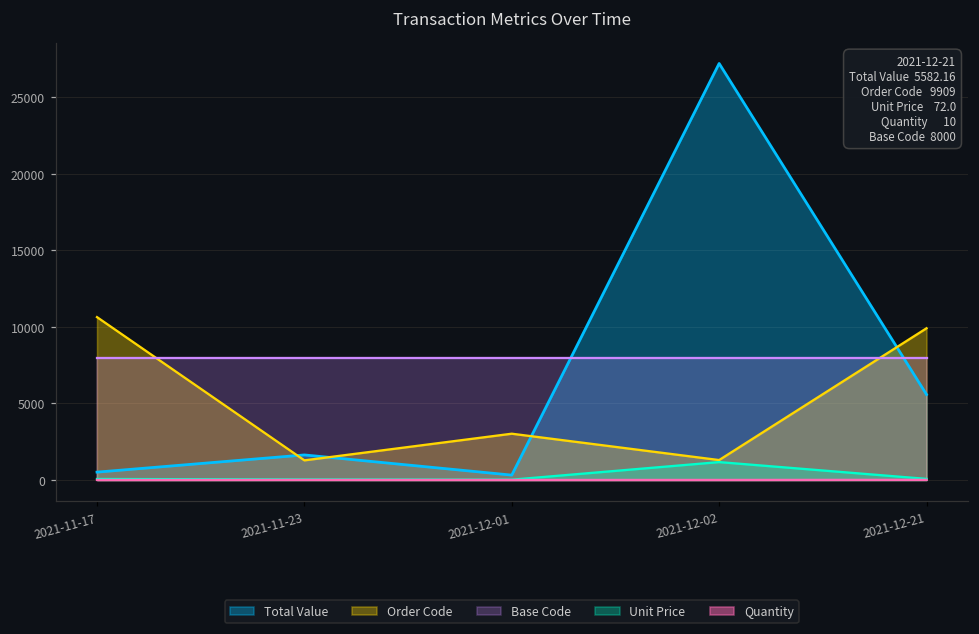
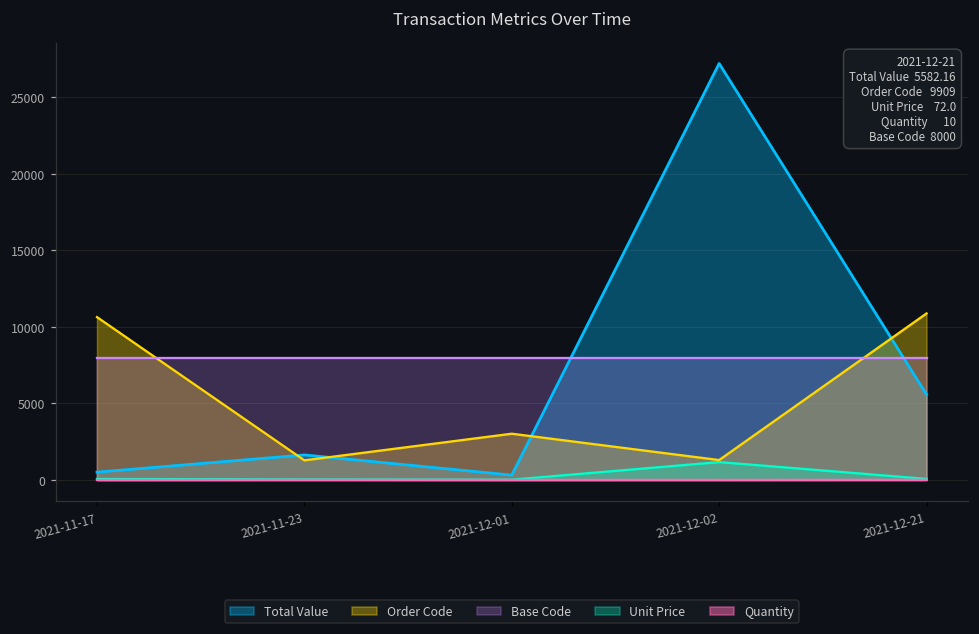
  {
    "Order Code": {
      "2021-11-17": 10600,
      "2021-11-23": 1300,
      "2021-12-01": 3000,
-     "2021-12-21": 9900
+     "2021-12-21": 10900
    },
    "Base Code": {
      "2021-11-17": 8000,
      "2021-11-23": 8000,
      "2021-12-01": 8000,
      "2021-12-02": 8000,
      "2021-12-21": 8000
    },
    "Quantity": {
      "2021-12-02": 0
    }
  }
